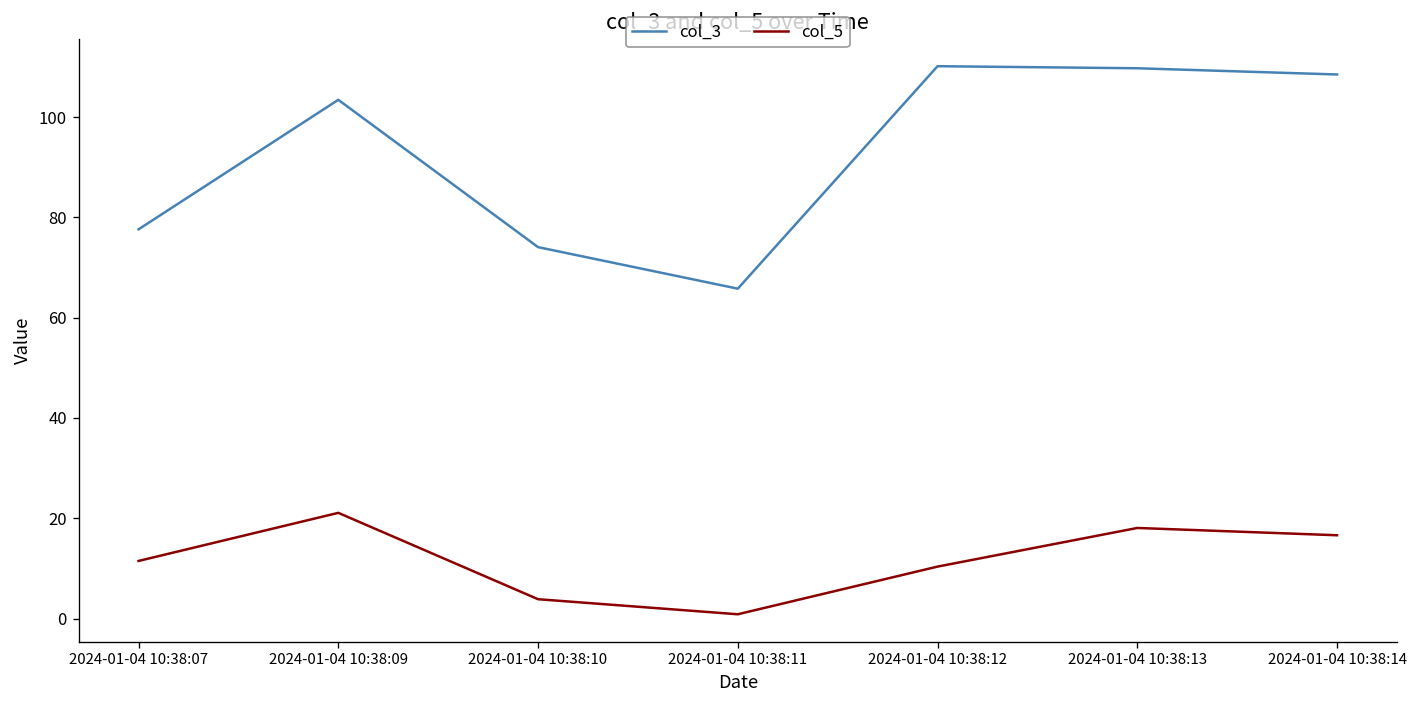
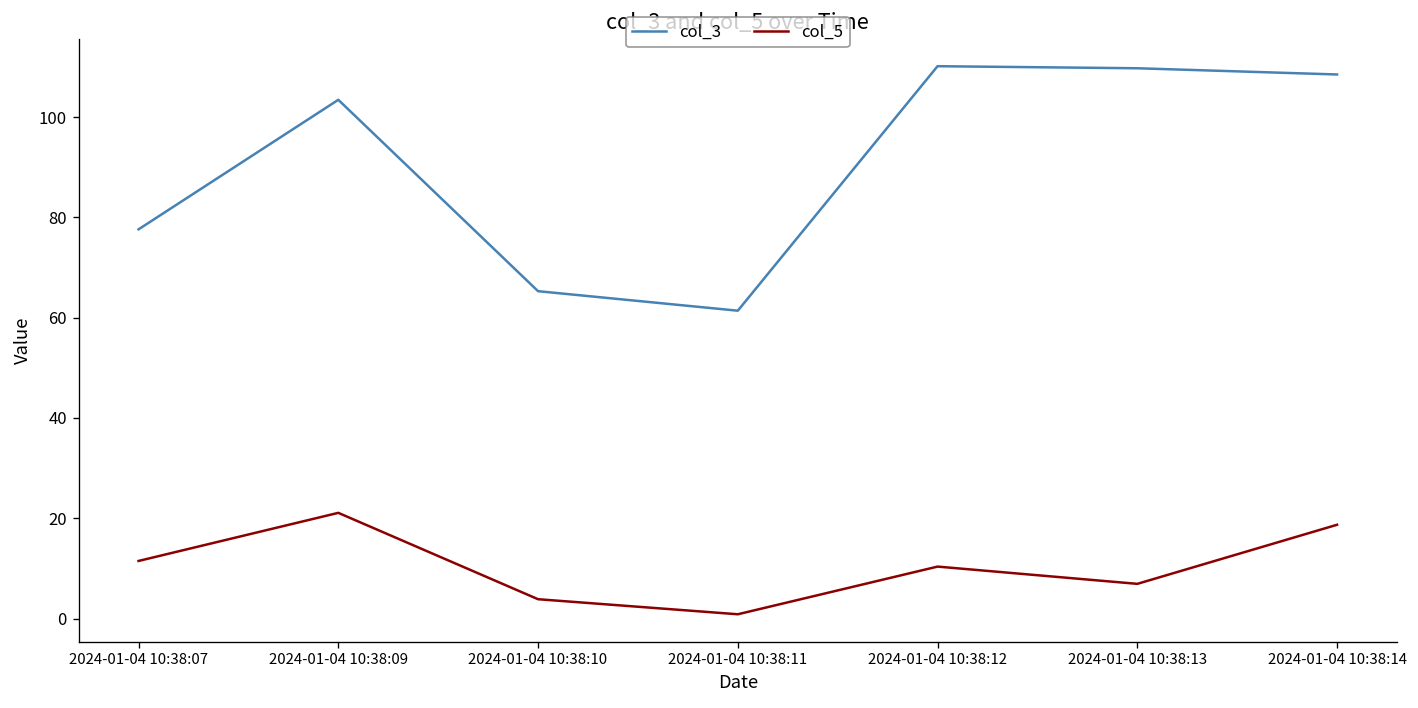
  {
    "col_3": {
      "2024-01-04 10:38:07": 78,
      "2024-01-04 10:38:09": 103,
-     "2024-01-04 10:38:10": 74,
-     "2024-01-04 10:38:11": 66,
+     "2024-01-04 10:38:10": 65,
+     "2024-01-04 10:38:11": 61,
      "2024-01-04 10:38:12": 110,
      "2024-01-04 10:38:13": 110,
      "2024-01-04 10:38:14": 108
    },
    "col_5": {
      "2024-01-04 10:38:07": 12,
      "2024-01-04 10:38:09": 21,
      "2024-01-04 10:38:10": 4,
      "2024-01-04 10:38:11": 1,
      "2024-01-04 10:38:12": 10,
-     "2024-01-04 10:38:13": 18,
-     "2024-01-04 10:38:14": 17
+     "2024-01-04 10:38:13": 7,
+     "2024-01-04 10:38:14": 19
    }
  }
